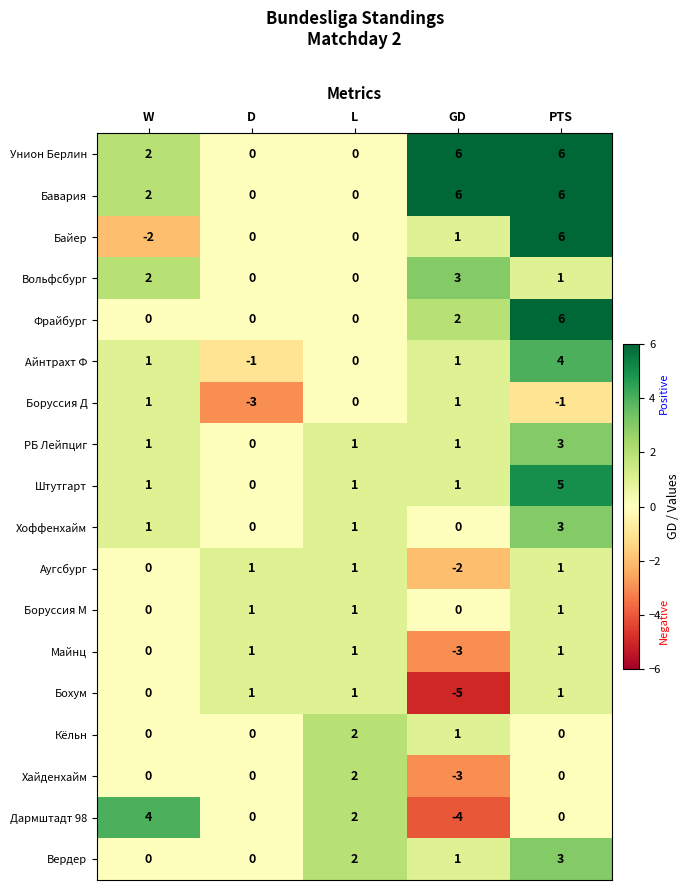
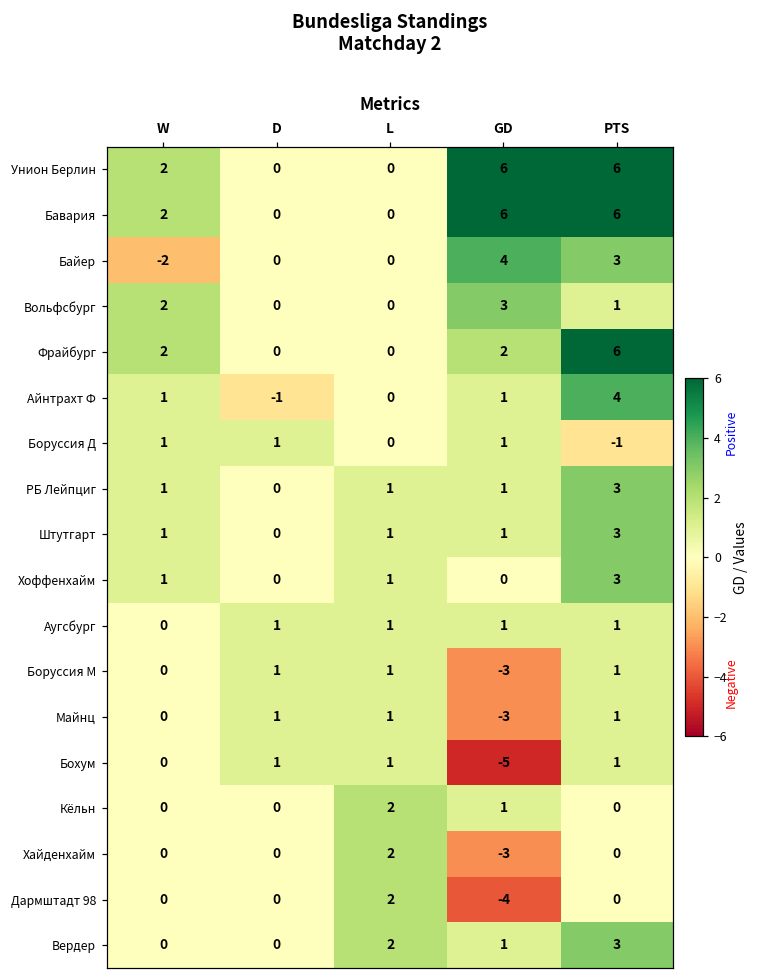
  {
    "Унион Берлин": {
      "W": 2,
      "D": 0,
      "L": 0,
      "GD": 6,
      "PTS": 6
    },
    "Бавария": {
      "W": 2,
      "D": 0,
      "L": 0,
      "GD": 6,
      "PTS": 6
    },
    "Байер": {
      "W": -2,
      "D": 0,
      "L": 0,
-     "GD": 1,
-     "PTS": 6
+     "GD": 4,
+     "PTS": 3
    },
    "Вольфсбург": {
      "W": 2,
      "D": 0,
      "L": 0,
      "GD": 3,
      "PTS": 1
    },
    "Фрайбург": {
-     "W": 0,
+     "W": 2,
      "D": 0,
      "L": 0,
      "GD": 2,
      "PTS": 6
    },
    "Айнтрахт Ф": {
      "W": 1,
      "D": -1,
      "L": 0,
      "GD": 1,
      "PTS": 4
    },
    "Боруссия Д": {
      "W": 1,
-     "D": -3,
+     "D": 1,
      "L": 0,
      "GD": 1,
      "PTS": -1
    },
    "РБ Лейпциг": {
      "W": 1,
      "D": 0,
      "L": 1,
      "GD": 1,
      "PTS": 3
    },
    "Штутгарт": {
      "W": 1,
      "D": 0,
      "L": 1,
      "GD": 1,
-     "PTS": 5
+     "PTS": 3
    },
    "Хоффенхайм": {
      "W": 1,
      "D": 0,
      "L": 1,
      "GD": 0,
      "PTS": 3
    },
    "Аугсбург": {
      "W": 0,
      "D": 1,
      "L": 1,
-     "GD": -2,
+     "GD": 1,
      "PTS": 1
    },
    "Боруссия М": {
      "W": 0,
      "D": 1,
      "L": 1,
-     "GD": 0,
+     "GD": -3,
      "PTS": 1
    },
    "Майнц": {
      "W": 0,
      "D": 1,
      "L": 1,
      "GD": -3,
      "PTS": 1
    },
    "Бохум": {
      "W": 0,
      "D": 1,
      "L": 1,
      "GD": -5,
      "PTS": 1
    },
    "Кёльн": {
      "W": 0,
      "D": 0,
      "L": 2,
      "GD": 1,
      "PTS": 0
    },
    "Хайденхайм": {
      "W": 0,
      "D": 0,
      "L": 2,
      "GD": -3,
      "PTS": 0
    },
    "Дармштадт 98": {
-     "W": 4,
+     "W": 0,
      "D": 0,
      "L": 2,
      "GD": -4,
      "PTS": 0
    },
    "Вердер": {
      "W": 0,
      "D": 0,
      "L": 2,
      "GD": 1,
      "PTS": 3
    }
  }
